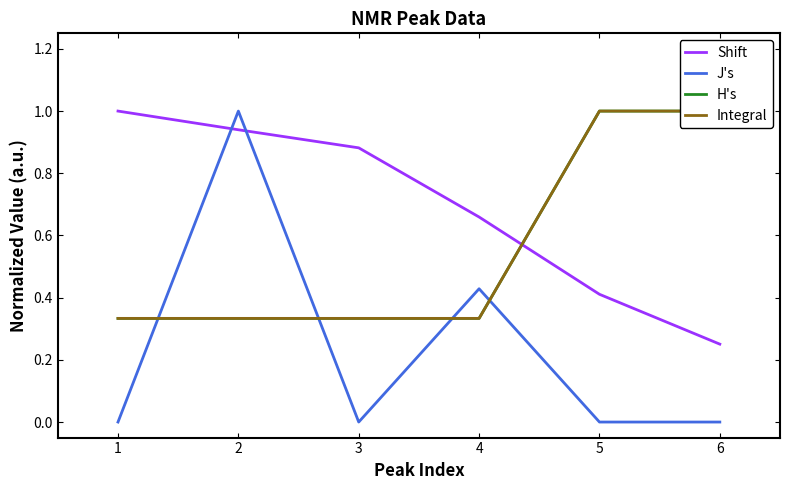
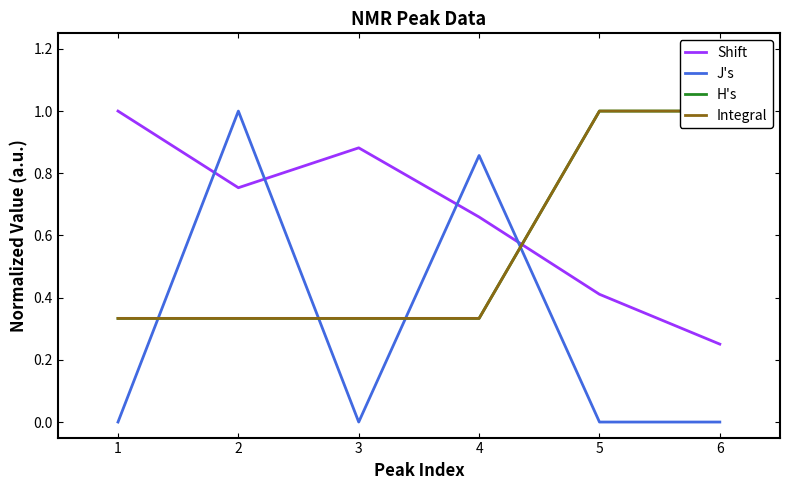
  {
    "Shift": {
      "1": 1.00,
-     "2": 0.94,
+     "2": 0.75,
      "3": 0.88,
      "4": 0.66,
      "5": 0.41,
      "6": 0.25
    },
    "J's": {
      "1": 0.00,
      "2": 1.00,
      "3": 0.00,
-     "4": 0.43,
+     "4": 0.86,
      "5": 0.00,
      "6": 0.00
    },
    "Integral": {
      "1": 0.33,
      "2": 0.33,
      "3": 0.33,
      "4": 0.33,
      "5": 1.00
    }
  }
